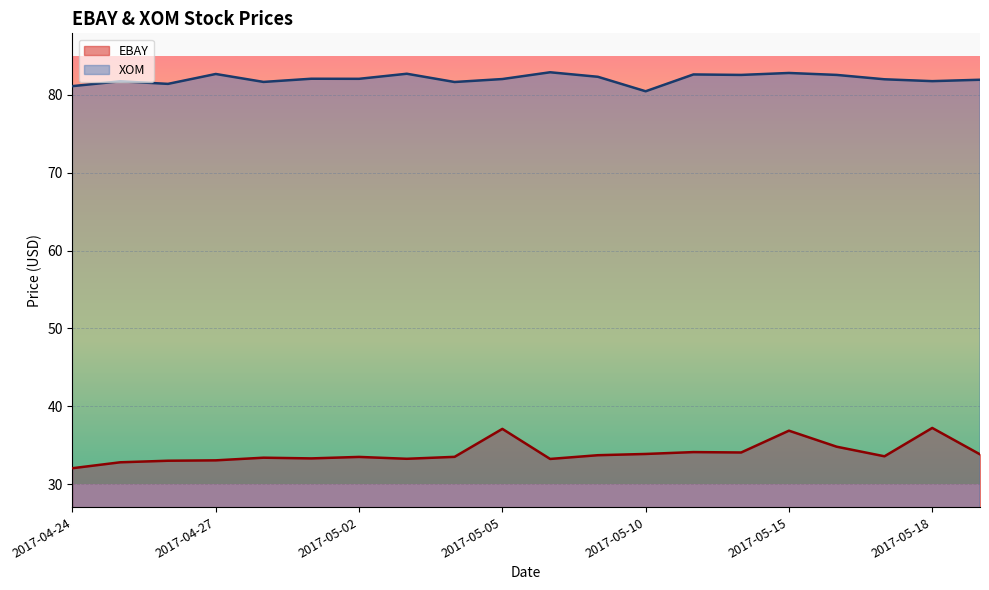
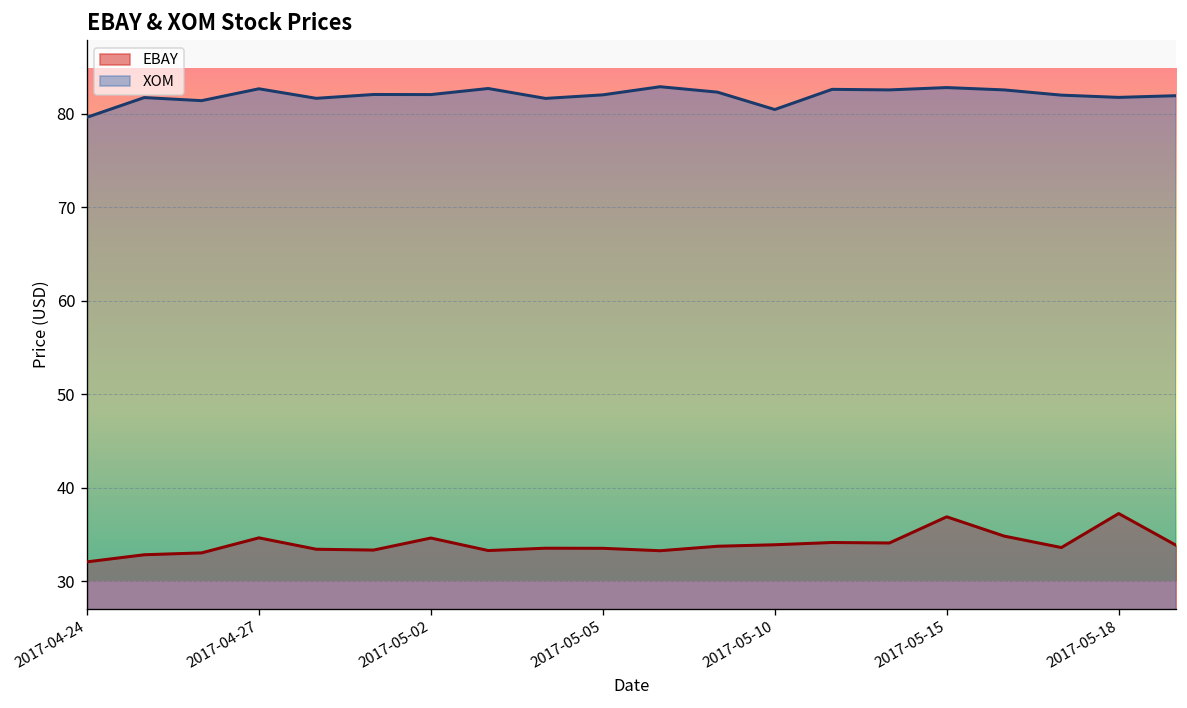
  {
    "EBAY": {
      "2017-04-24": 32,
-     "2017-04-27": 33,
-     "2017-05-02": 34,
-     "2017-05-05": 37,
+     "2017-04-27": 35,
+     "2017-05-02": 35,
+     "2017-05-05": 34,
      "2017-05-10": 34,
      "2017-05-15": 37,
      "2017-05-18": 37
    },
    "XOM": {
-     "2017-04-24": 81,
+     "2017-04-24": 80,
      "2017-04-27": 83,
      "2017-05-02": 82,
      "2017-05-05": 82,
      "2017-05-10": 80,
      "2017-05-15": 83,
      "2017-05-18": 82
    }
  }
